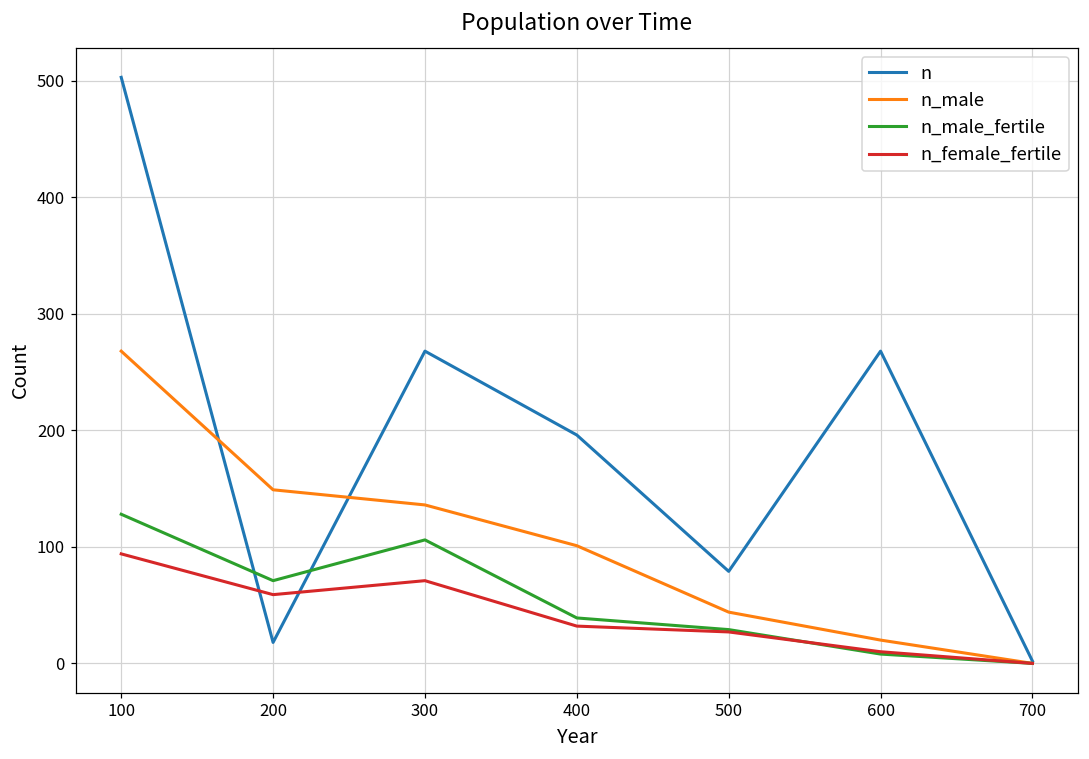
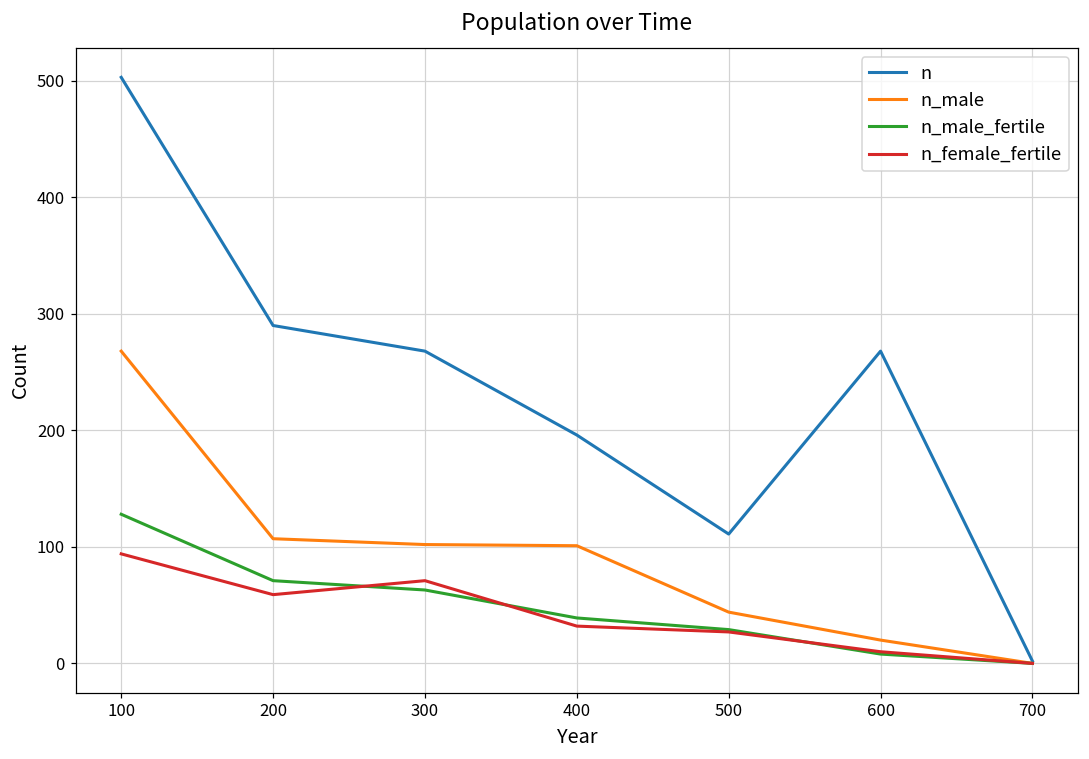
  {
    "n": {
      "100": 503,
-     "200": 18,
+     "200": 290,
      "300": 268,
      "400": 196,
-     "500": 79,
+     "500": 111,
      "600": 268
    },
    "n_male": {
      "100": 268,
-     "200": 149,
-     "300": 136,
+     "200": 107,
+     "300": 102,
      "400": 101,
      "500": 44,
      "600": 20
    },
    "n_male_fertile": {
      "100": 128,
      "200": 71,
-     "300": 106,
+     "300": 63,
      "400": 39
    },
    "n_female_fertile": {
      "100": 94,
      "200": 59,
      "300": 71,
      "400": 32
    }
  }
